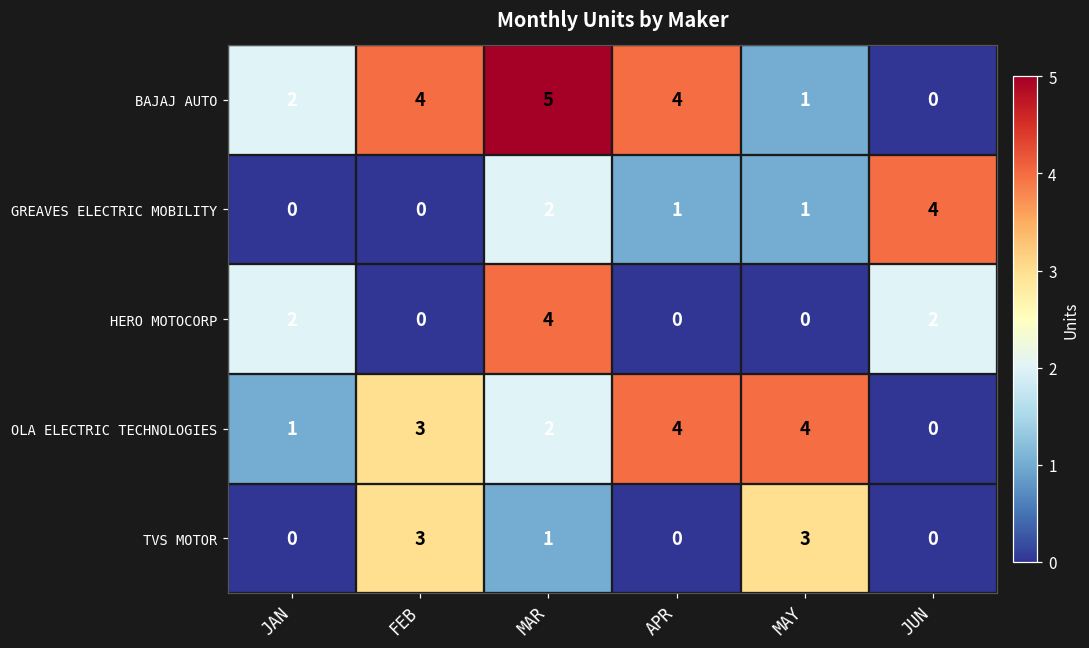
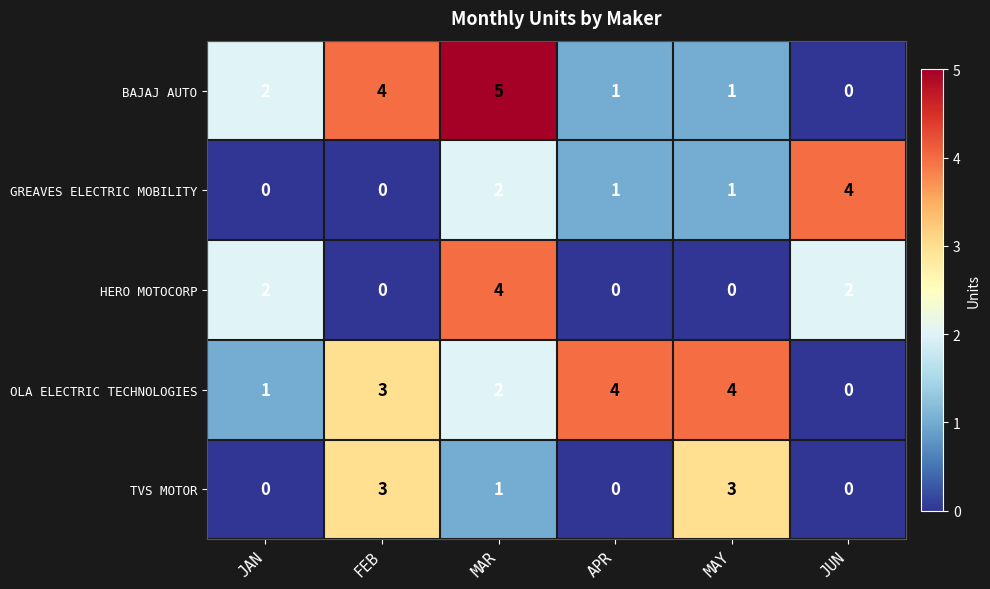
  {
    "BAJAJ AUTO": {
      "FEB": 4,
      "MAR": 5,
-     "APR": 4,
+     "APR": 1,
      "MAY": 1,
      "JUN": 0
    },
    "GREAVES ELECTRIC MOBILITY": {
      "JAN": 0,
      "FEB": 0,
      "APR": 1,
      "MAY": 1,
      "JUN": 4
    },
    "HERO MOTOCORP": {
      "FEB": 0,
      "MAR": 4,
      "APR": 0,
      "MAY": 0
    },
    "OLA ELECTRIC TECHNOLOGIES": {
      "JAN": 1,
      "FEB": 3,
      "APR": 4,
      "MAY": 4,
      "JUN": 0
    },
    "TVS MOTOR": {
      "JAN": 0,
      "FEB": 3,
      "MAR": 1,
      "APR": 0,
      "MAY": 3,
      "JUN": 0
    }
  }
